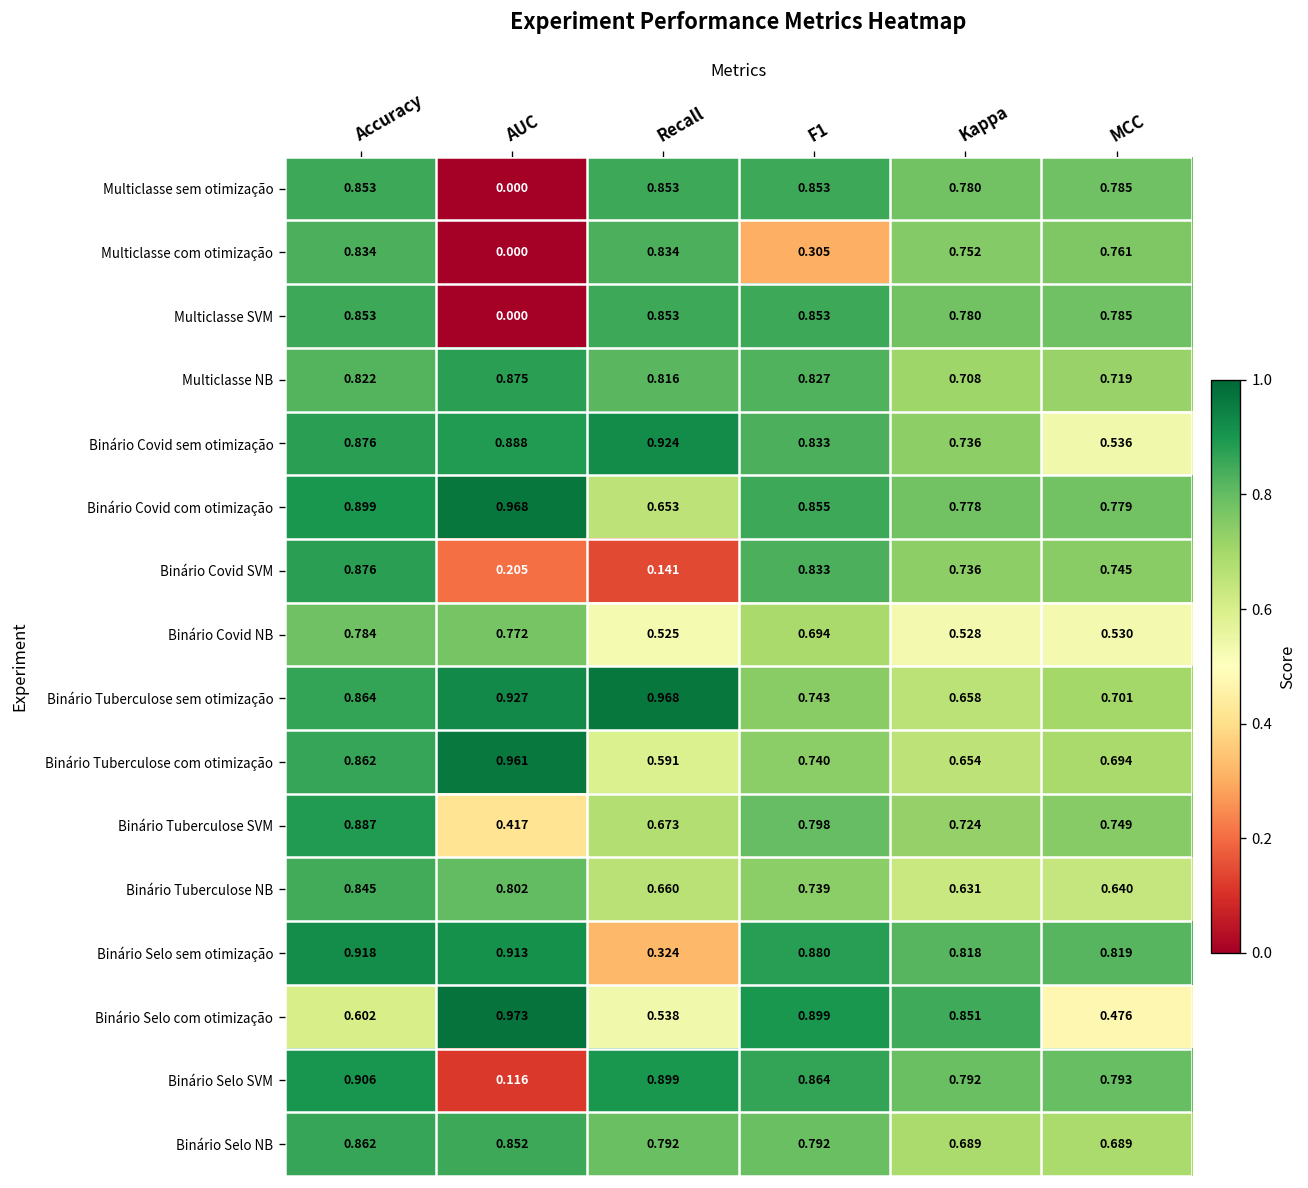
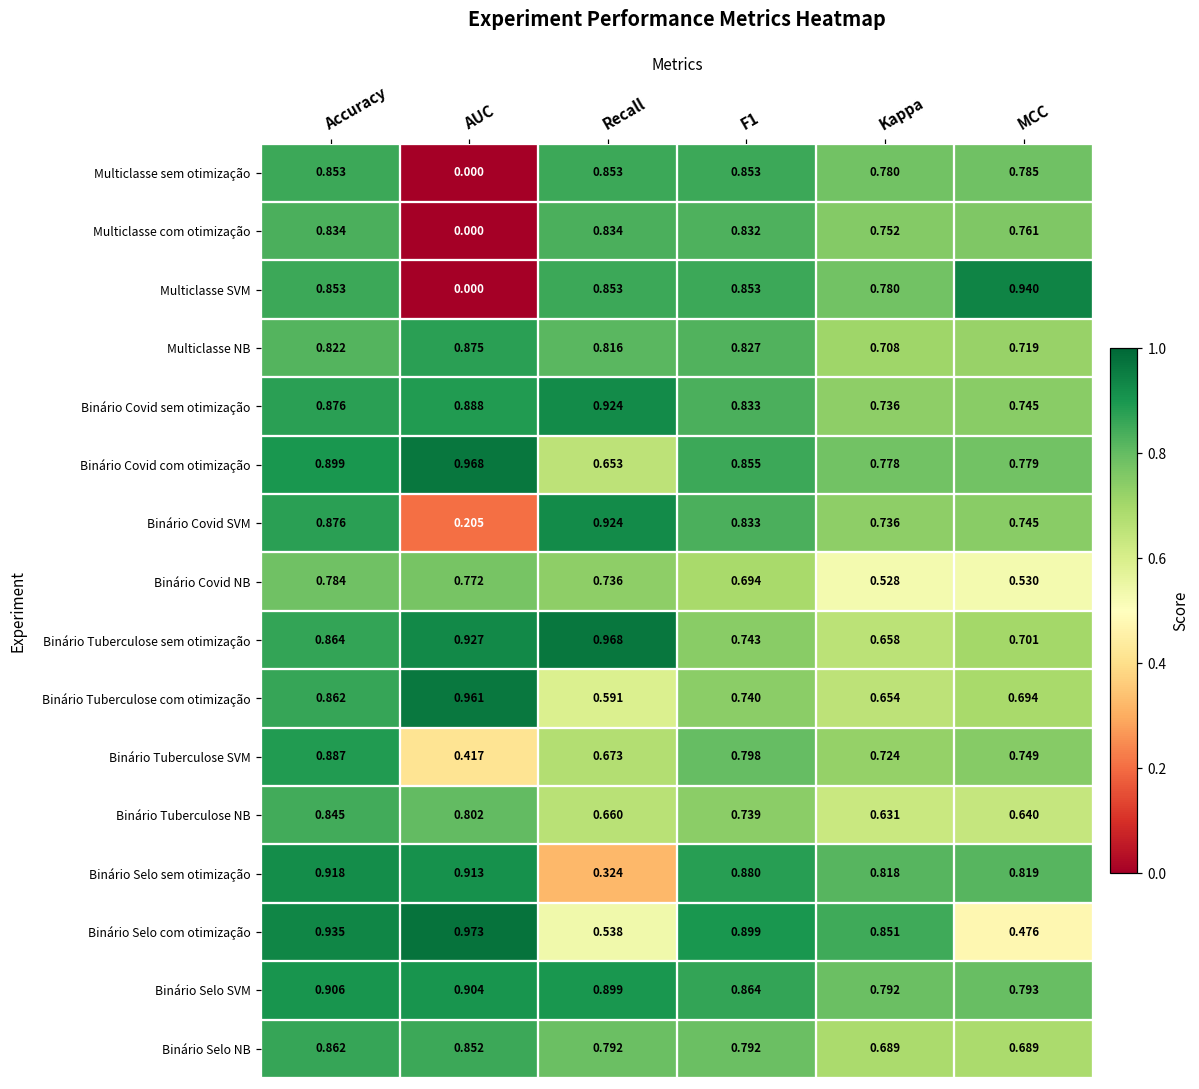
  {
    "Multiclasse sem otimização": {
      "Accuracy": 0.853,
      "AUC": 0.000,
      "Recall": 0.853,
      "F1": 0.853,
      "Kappa": 0.780,
      "MCC": 0.785
    },
    "Multiclasse com otimização": {
      "Accuracy": 0.834,
      "AUC": 0.000,
      "Recall": 0.834,
-     "F1": 0.305,
+     "F1": 0.832,
      "Kappa": 0.752,
      "MCC": 0.761
    },
    "Multiclasse SVM": {
      "Accuracy": 0.853,
      "AUC": 0.000,
      "Recall": 0.853,
      "F1": 0.853,
      "Kappa": 0.780,
-     "MCC": 0.785
+     "MCC": 0.940
    },
    "Multiclasse NB": {
      "Accuracy": 0.822,
      "AUC": 0.875,
      "Recall": 0.816,
      "F1": 0.827,
      "Kappa": 0.708,
      "MCC": 0.719
    },
    "Binário Covid sem otimização": {
      "Accuracy": 0.876,
      "AUC": 0.888,
      "Recall": 0.924,
      "F1": 0.833,
      "Kappa": 0.736,
-     "MCC": 0.536
+     "MCC": 0.745
    },
    "Binário Covid com otimização": {
      "Accuracy": 0.899,
      "AUC": 0.968,
      "Recall": 0.653,
      "F1": 0.855,
      "Kappa": 0.778,
      "MCC": 0.779
    },
    "Binário Covid SVM": {
      "Accuracy": 0.876,
      "AUC": 0.205,
-     "Recall": 0.141,
+     "Recall": 0.924,
      "F1": 0.833,
      "Kappa": 0.736,
      "MCC": 0.745
    },
    "Binário Covid NB": {
      "Accuracy": 0.784,
      "AUC": 0.772,
-     "Recall": 0.525,
+     "Recall": 0.736,
      "F1": 0.694,
      "Kappa": 0.528,
      "MCC": 0.530
    },
    "Binário Tuberculose sem otimização": {
      "Accuracy": 0.864,
      "AUC": 0.927,
      "Recall": 0.968,
      "F1": 0.743,
      "Kappa": 0.658,
      "MCC": 0.701
    },
    "Binário Tuberculose com otimização": {
      "Accuracy": 0.862,
      "AUC": 0.961,
      "Recall": 0.591,
      "F1": 0.740,
      "Kappa": 0.654,
      "MCC": 0.694
    },
    "Binário Tuberculose SVM": {
      "Accuracy": 0.887,
      "AUC": 0.417,
      "Recall": 0.673,
      "F1": 0.798,
      "Kappa": 0.724,
      "MCC": 0.749
    },
    "Binário Tuberculose NB": {
      "Accuracy": 0.845,
      "AUC": 0.802,
      "Recall": 0.660,
      "F1": 0.739,
      "Kappa": 0.631,
      "MCC": 0.640
    },
    "Binário Selo sem otimização": {
      "Accuracy": 0.918,
      "AUC": 0.913,
      "Recall": 0.324,
      "F1": 0.880,
      "Kappa": 0.818,
      "MCC": 0.819
    },
    "Binário Selo com otimização": {
-     "Accuracy": 0.602,
+     "Accuracy": 0.935,
      "AUC": 0.973,
      "Recall": 0.538,
      "F1": 0.899,
      "Kappa": 0.851,
      "MCC": 0.476
    },
    "Binário Selo SVM": {
      "Accuracy": 0.906,
-     "AUC": 0.116,
+     "AUC": 0.904,
      "Recall": 0.899,
      "F1": 0.864,
      "Kappa": 0.792,
      "MCC": 0.793
    },
    "Binário Selo NB": {
      "Accuracy": 0.862,
      "AUC": 0.852,
      "Recall": 0.792,
      "F1": 0.792,
      "Kappa": 0.689,
      "MCC": 0.689
    }
  }
